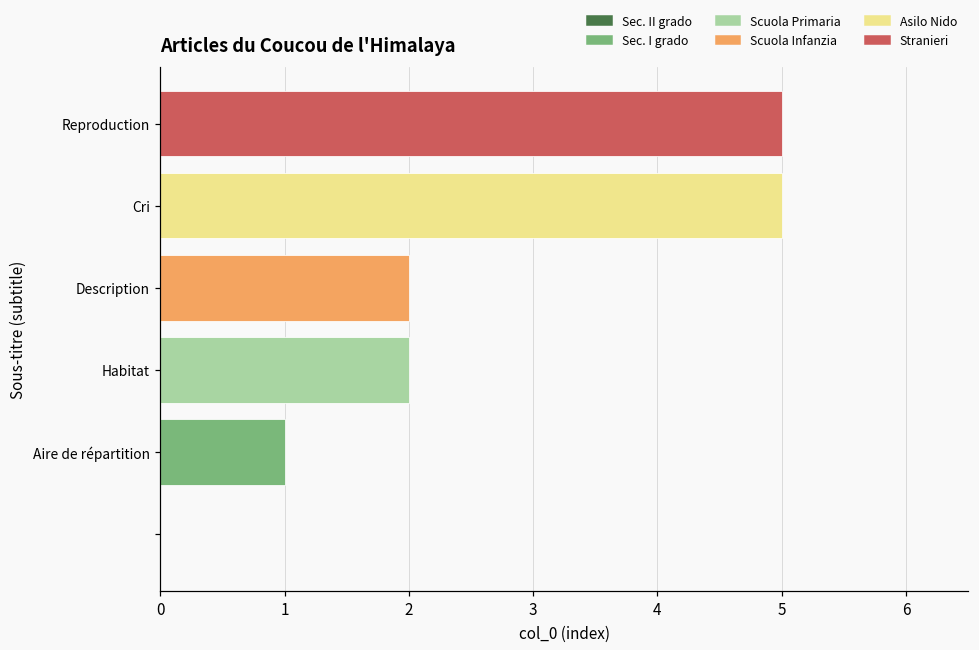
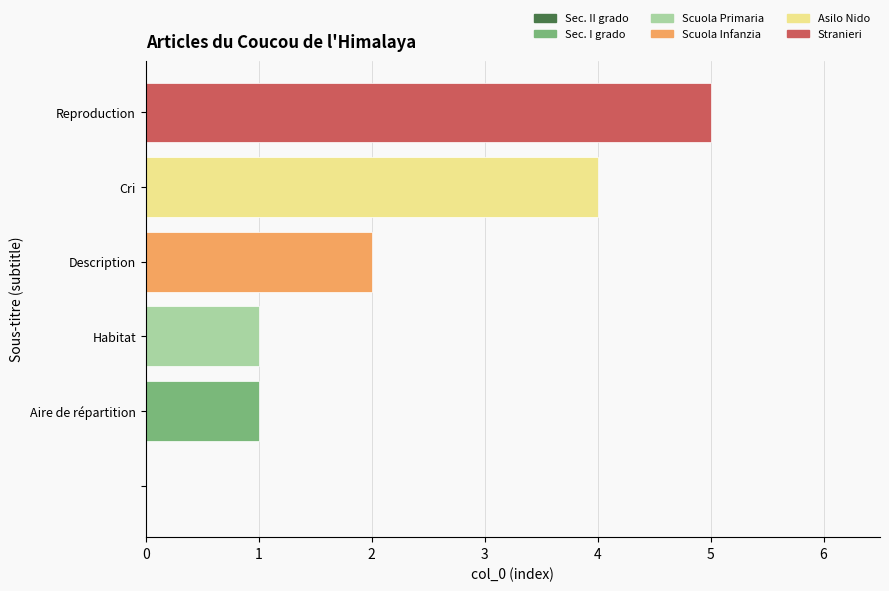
  {
    "Reproduction": 5,
-   "Cri": 5,
+   "Cri": 4,
    "Description": 2,
-   "Habitat": 2,
+   "Habitat": 1,
    "Aire de répartition": 1
  }
